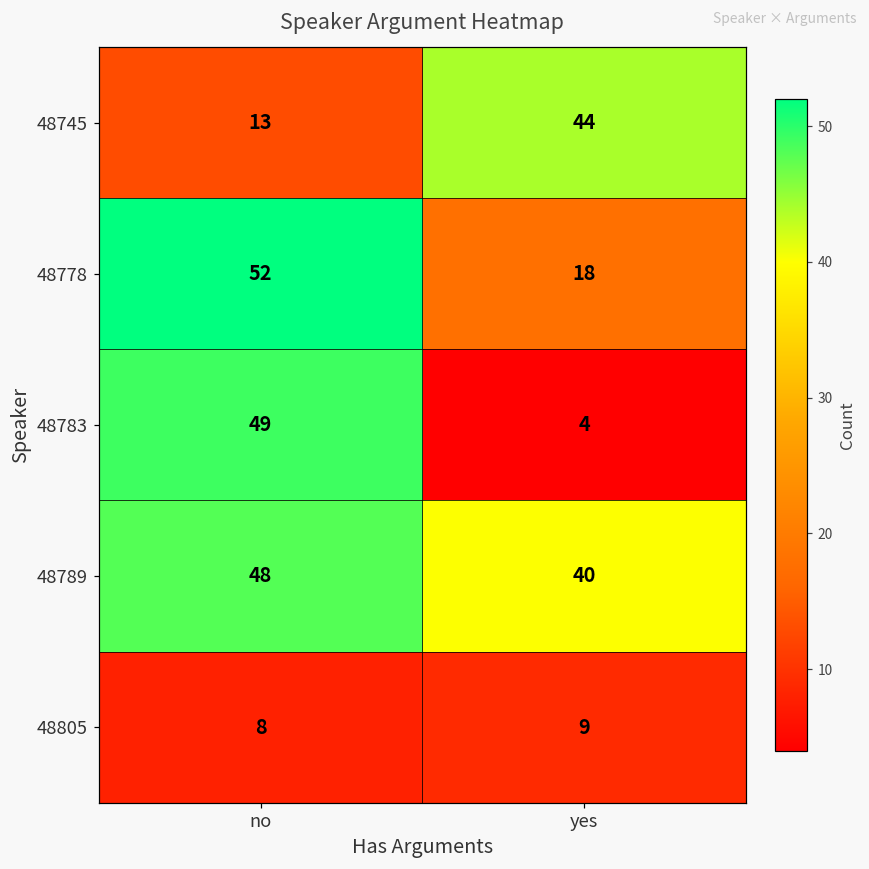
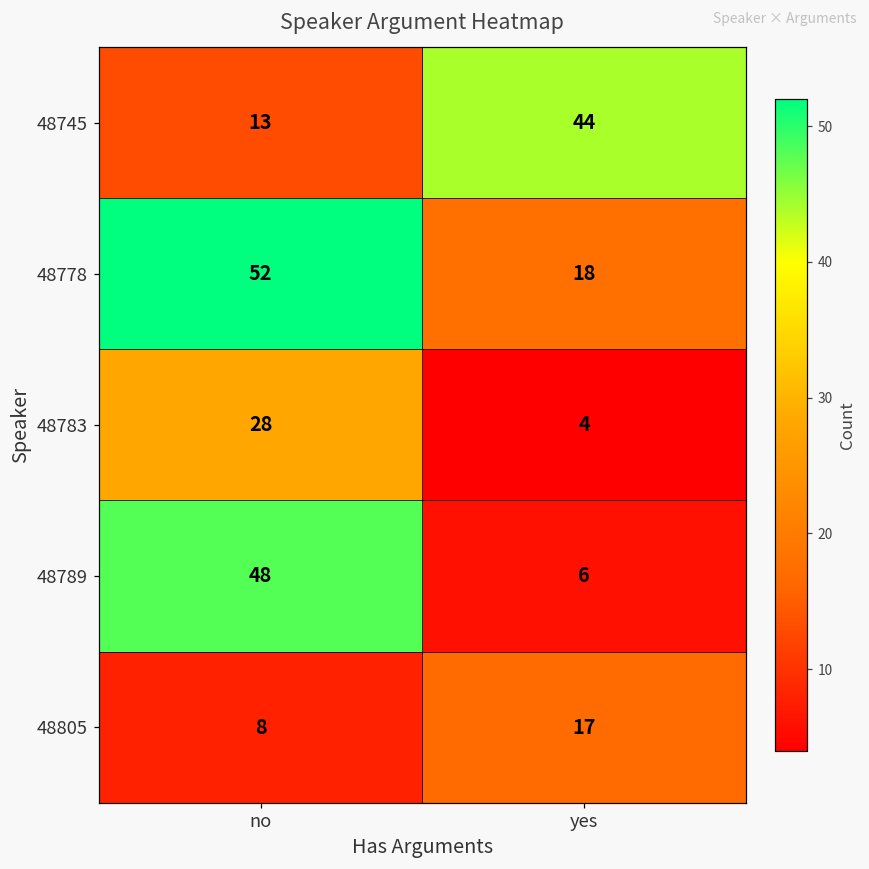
  {
    "48745": {
      "no": 13,
      "yes": 44
    },
    "48778": {
      "no": 52,
      "yes": 18
    },
    "48783": {
-     "no": 49,
+     "no": 28,
      "yes": 4
    },
    "48789": {
      "no": 48,
-     "yes": 40
+     "yes": 6
    },
    "48805": {
      "no": 8,
-     "yes": 9
+     "yes": 17
    }
  }
